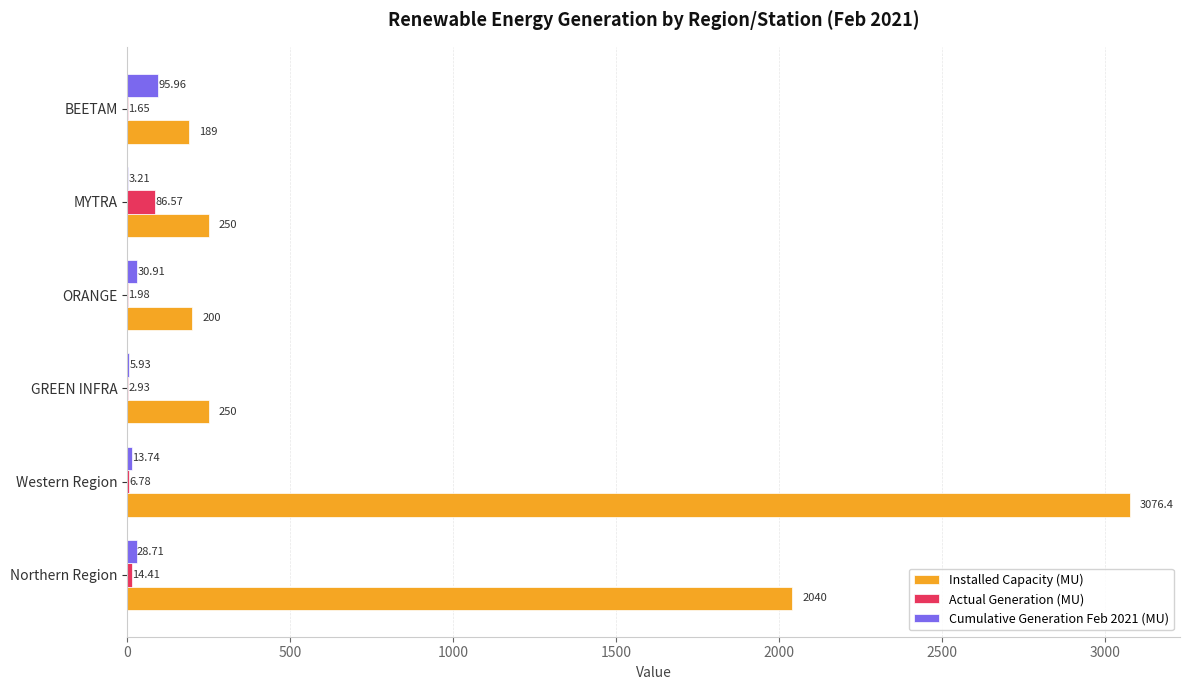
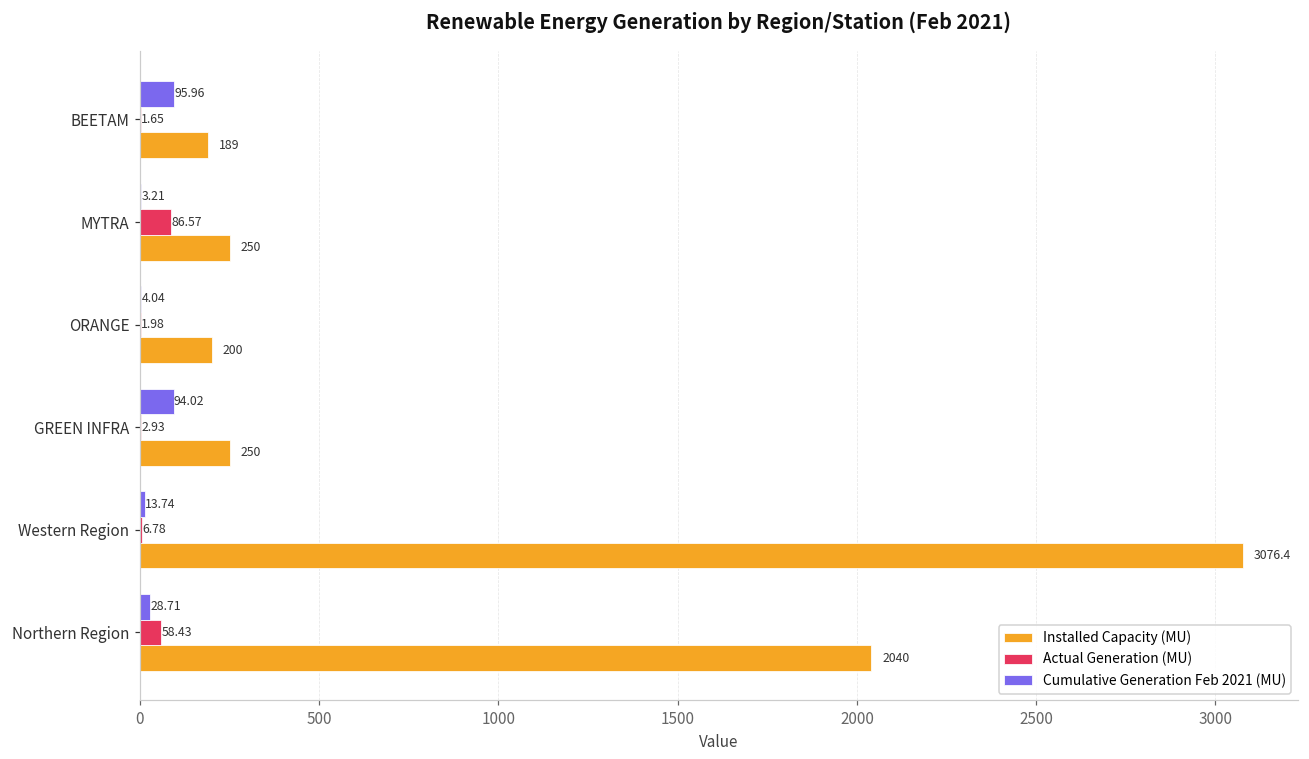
  {
    "Installed Capacity (MU)": {
      "BEETAM": 189,
      "MYTRA": 250,
      "ORANGE": 200,
      "GREEN INFRA": 250,
      "Western Region": 3076.4,
      "Northern Region": 2040
    },
    "Actual Generation (MU)": {
      "BEETAM": 1.65,
      "MYTRA": 86.57,
      "ORANGE": 1.98,
      "GREEN INFRA": 2.93,
      "Western Region": 6.78,
-     "Northern Region": 14.41
+     "Northern Region": 58.43
    },
    "Cumulative Generation Feb 2021 (MU)": {
      "BEETAM": 95.96,
      "MYTRA": 3.21,
-     "ORANGE": 30.91,
-     "GREEN INFRA": 5.93,
+     "ORANGE": 4.04,
+     "GREEN INFRA": 94.02,
      "Western Region": 13.74,
      "Northern Region": 28.71
    }
  }
